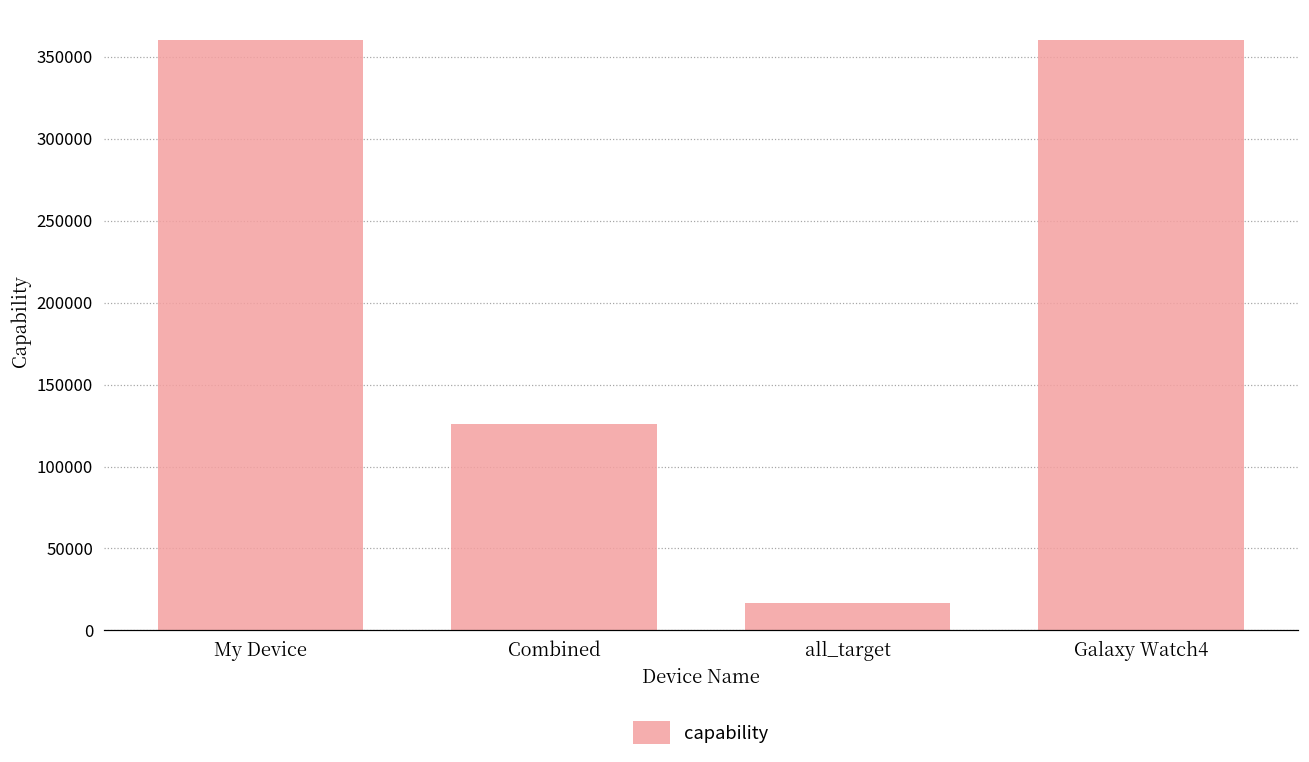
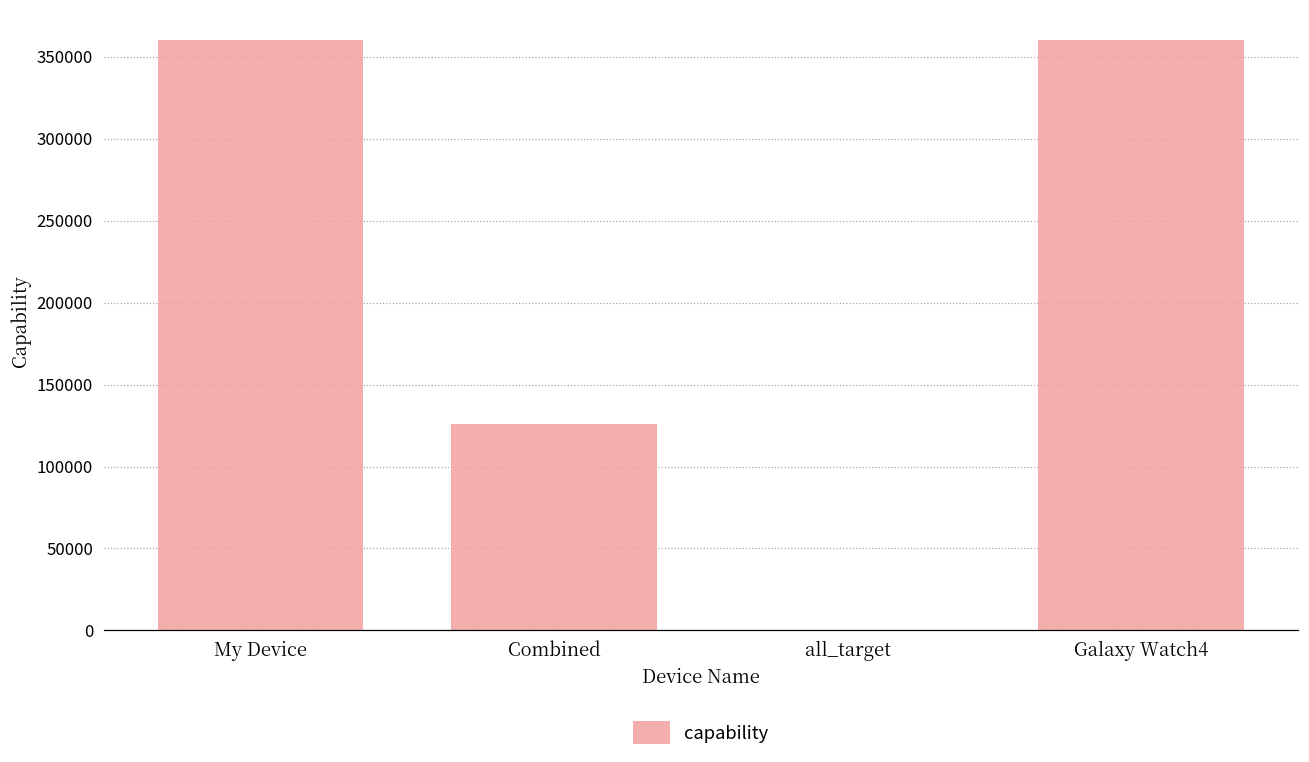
  {
    "My Device": 360000,
    "Combined": 126000,
-   "all_target": 17000,
+   "all_target": 0,
    "Galaxy Watch4": 360000
  }
